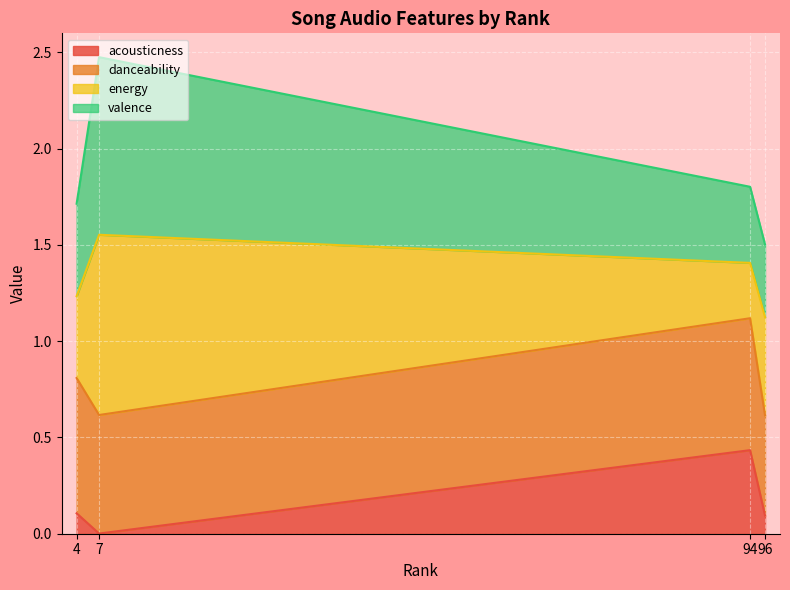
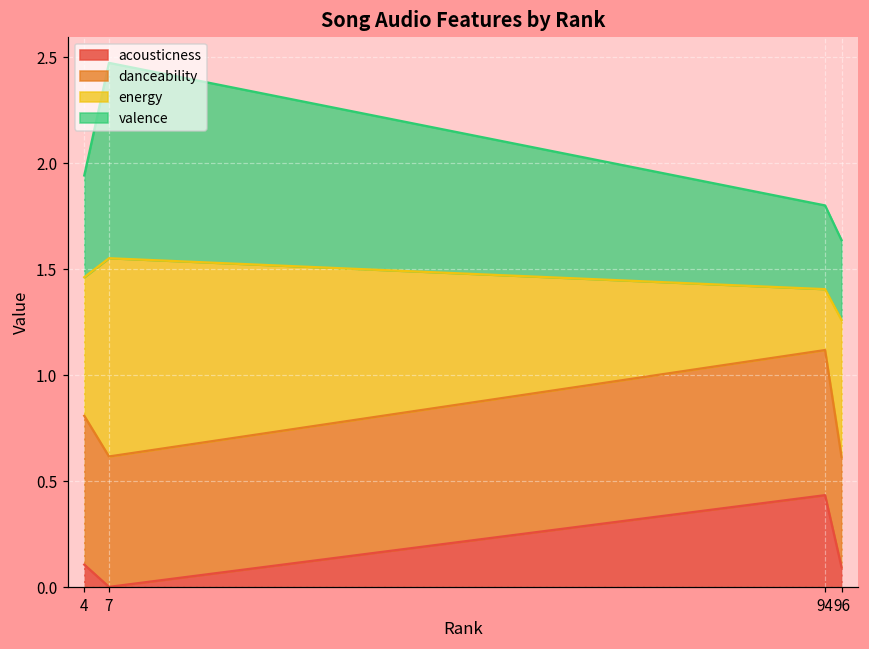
  {
    "energy": {
-     "4": 0.42,
+     "4": 0.65,
      "7": 0.94,
      "94": 0.29,
-     "96": 0.51
+     "96": 0.65
    },
    "valence": {
      "4": 0.48,
      "94": 0.40,
      "96": 0.38
    }
  }
